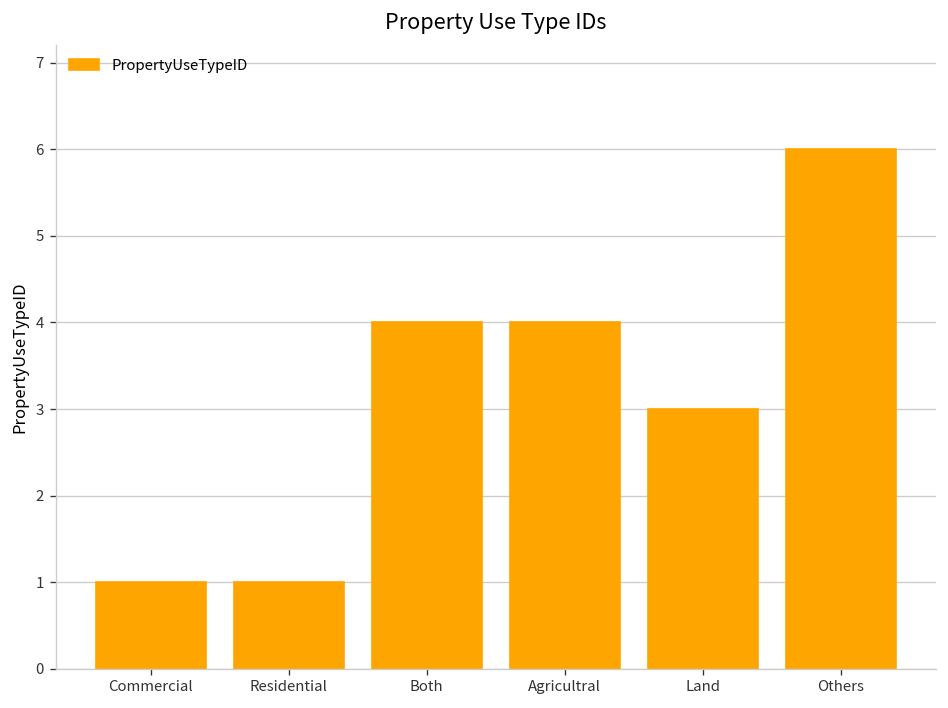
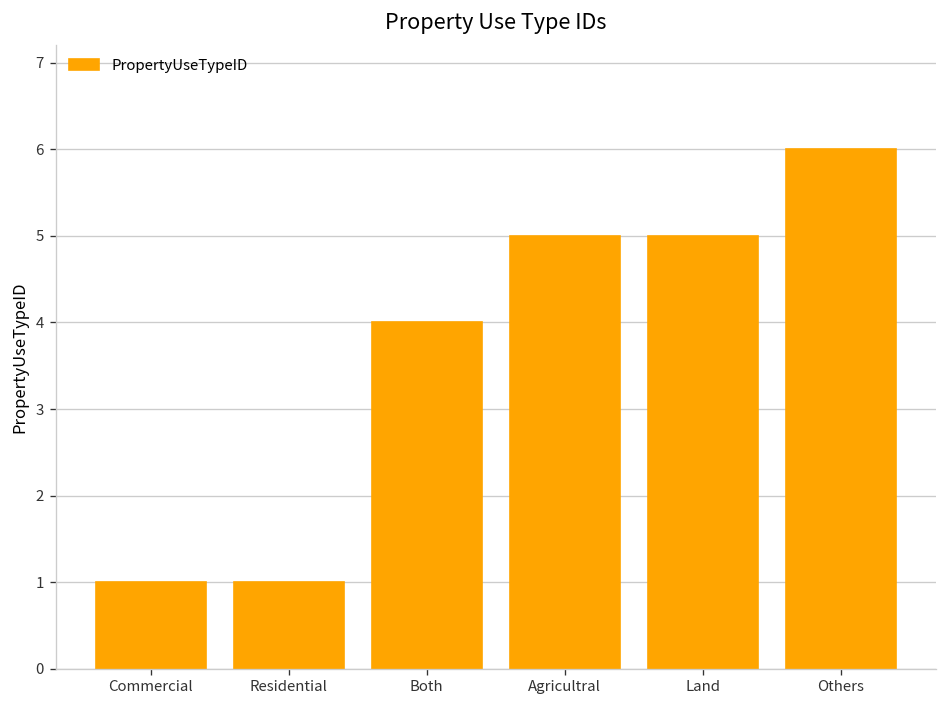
  {
    "Commercial": 1,
    "Residential": 1,
    "Both": 4,
-   "Agricultral": 4,
-   "Land": 3,
+   "Agricultral": 5,
+   "Land": 5,
    "Others": 6
  }
